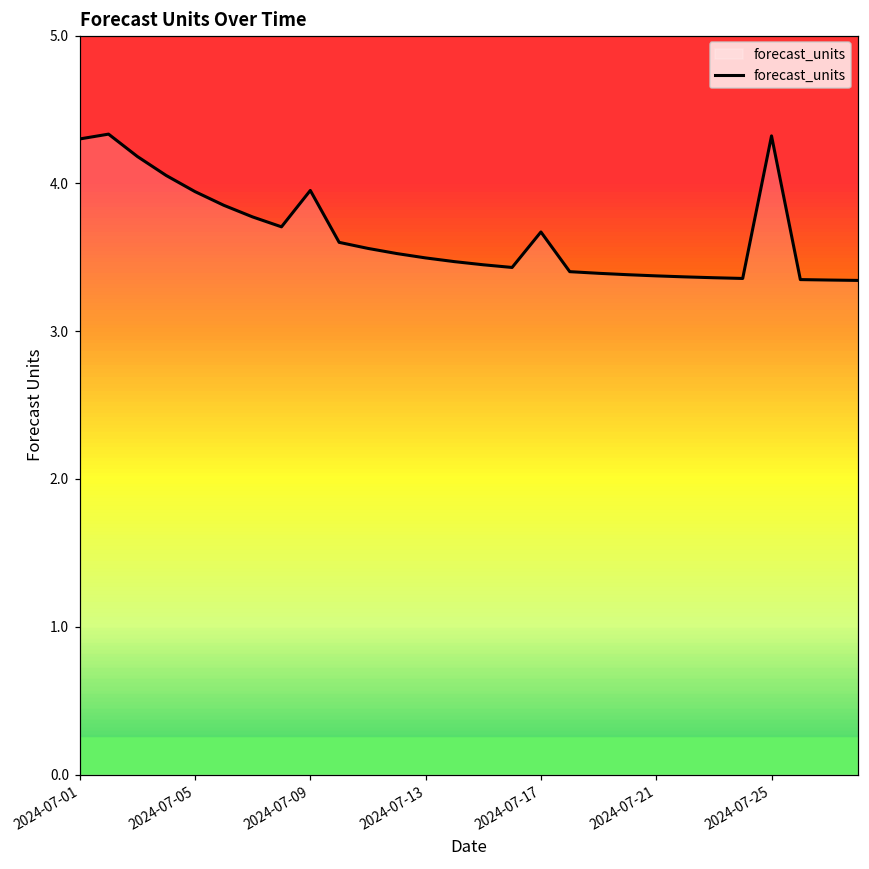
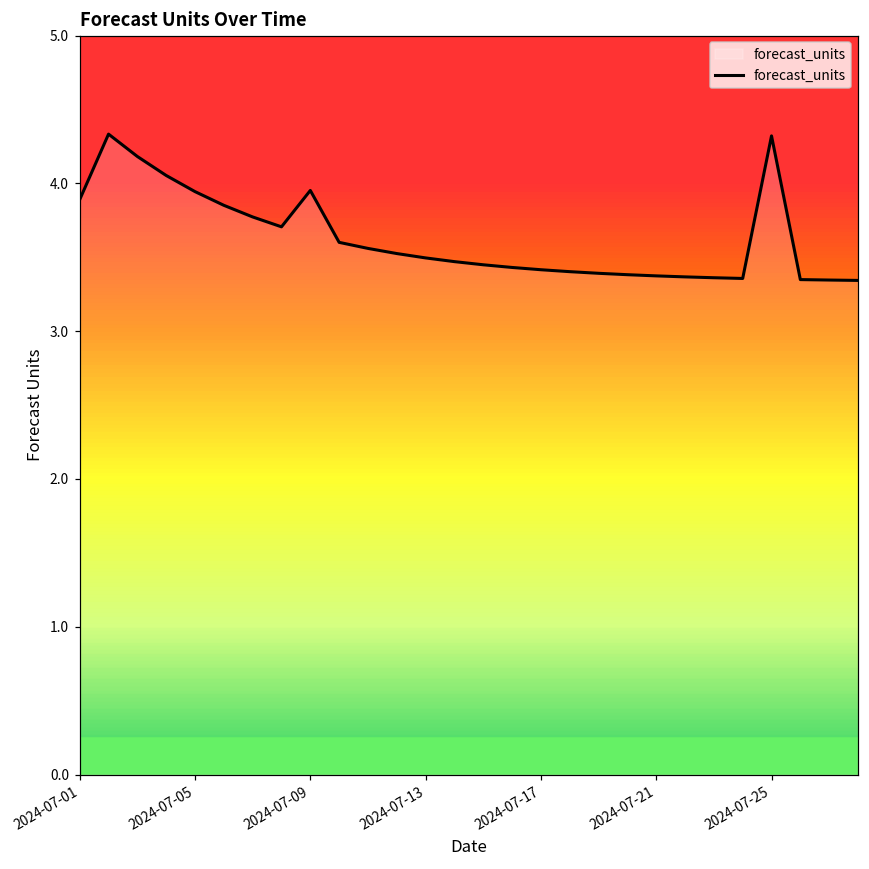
  {
-   "2024-07-01": 4.30,
+   "2024-07-01": 3.89,
    "2024-07-05": 3.94,
    "2024-07-09": 3.95,
    "2024-07-13": 3.50,
-   "2024-07-17": 3.67,
+   "2024-07-17": 3.42,
    "2024-07-21": 3.37,
    "2024-07-25": 4.32
  }
